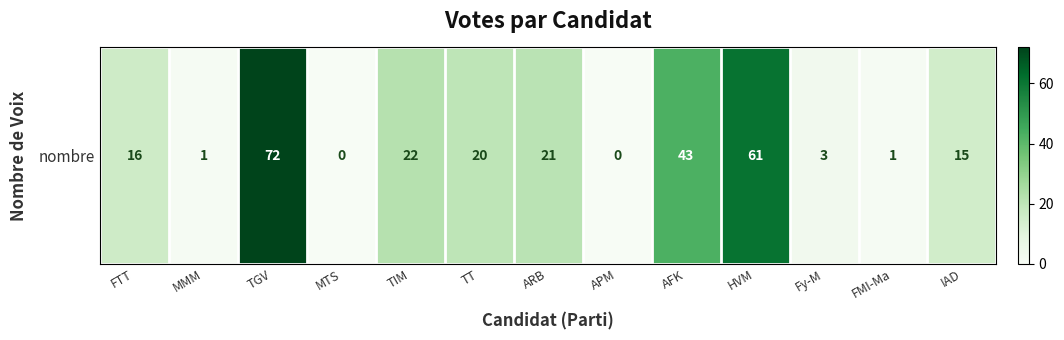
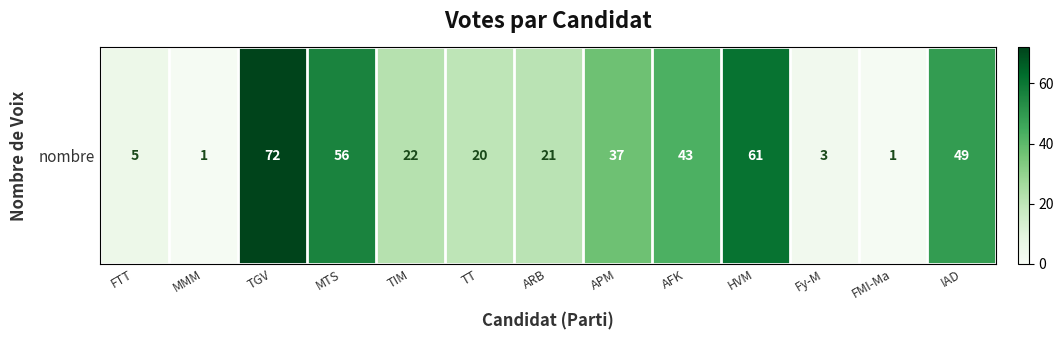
  {
    "nombre": {
-     "FTT": 16,
+     "FTT": 5,
      "MMM": 1,
      "TGV": 72,
-     "MTS": 0,
+     "MTS": 56,
      "TIM": 22,
      "TT": 20,
      "ARB": 21,
-     "APM": 0,
+     "APM": 37,
      "AFK": 43,
      "HVM": 61,
      "Fy-M": 3,
      "FMI-Ma": 1,
-     "IAD": 15
+     "IAD": 49
    }
  }
